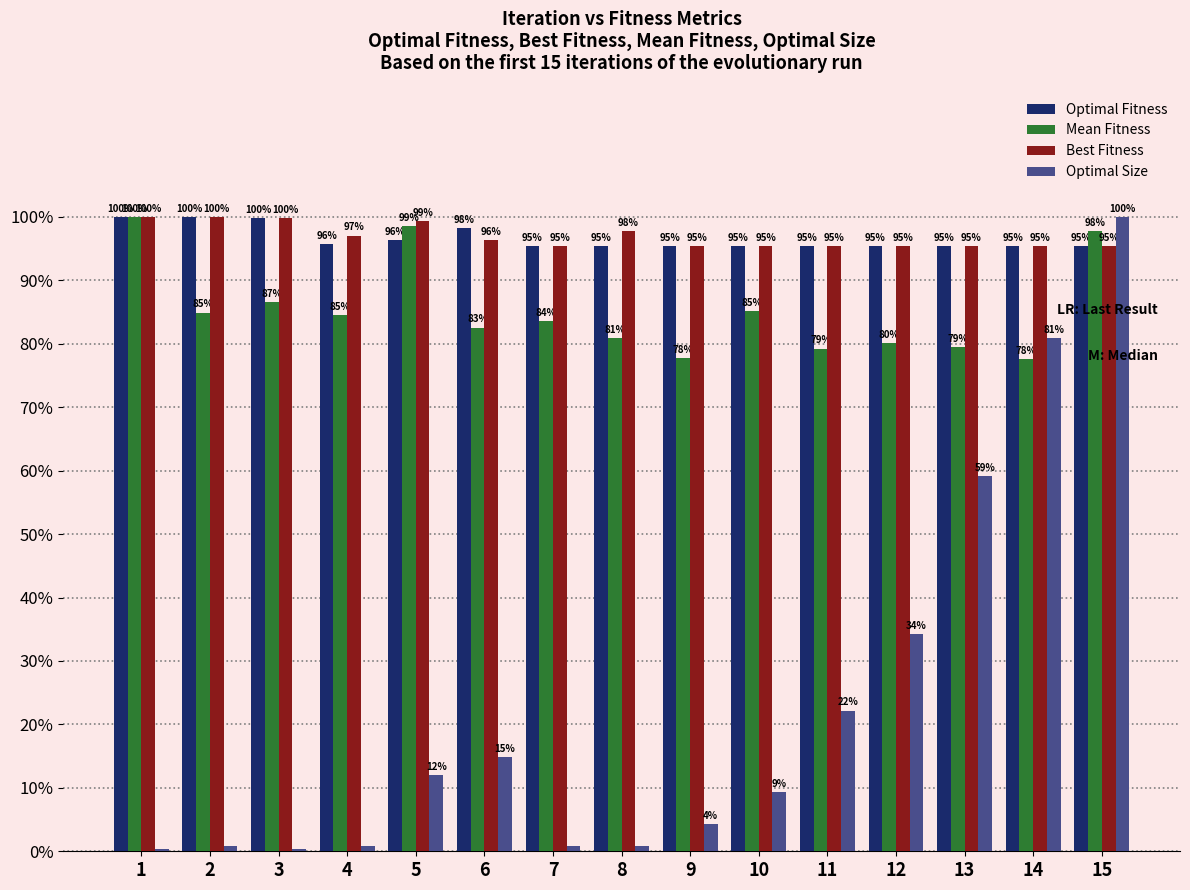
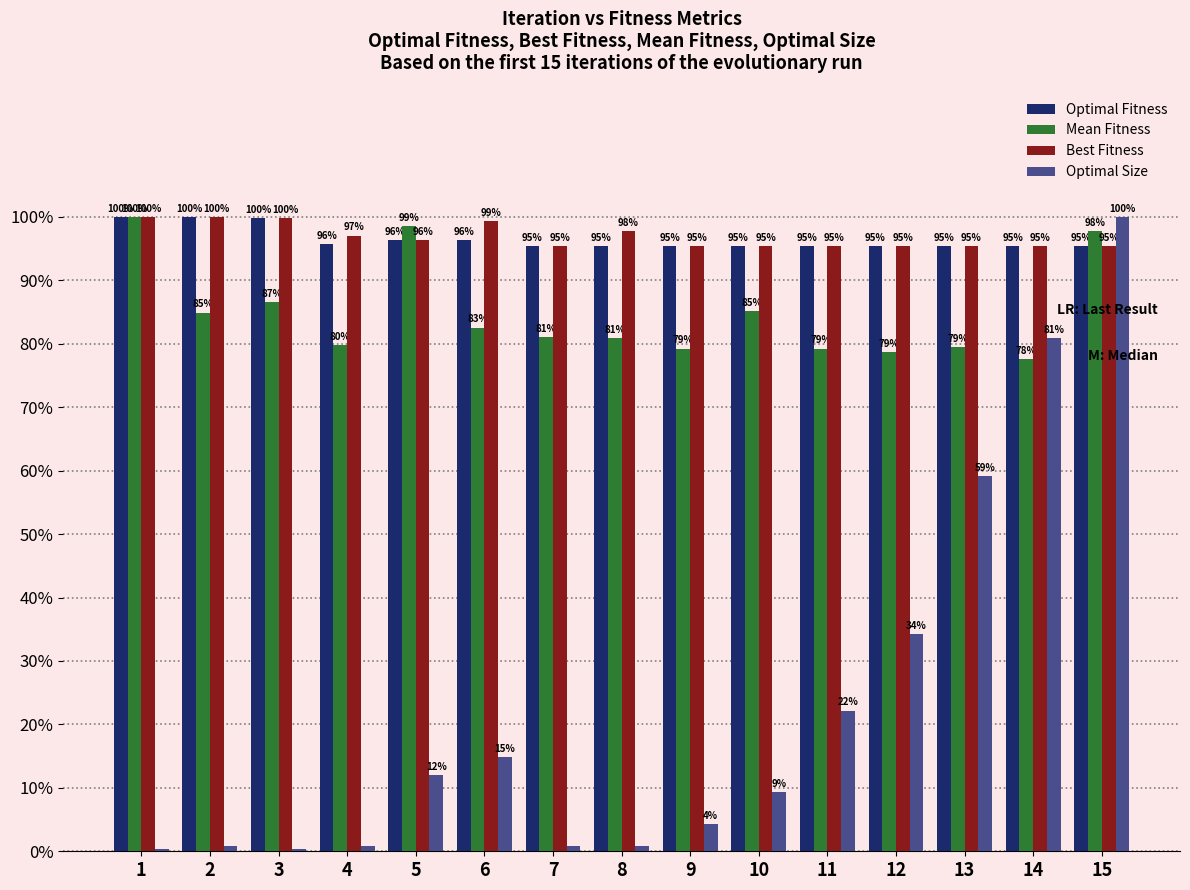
  {
    "Optimal Fitness": {
      "2": "100%",
      "3": "100%",
      "4": "96%",
      "5": "96%",
-     "6": "98%",
+     "6": "96%",
      "7": "95%",
      "8": "95%",
      "9": "95%",
      "10": "95%",
      "11": "95%",
      "12": "95%",
      "13": "95%",
      "14": "95%",
      "15": "95%"
    },
    "Mean Fitness": {
      "2": "85%",
      "3": "87%",
-     "4": "85%",
+     "4": "80%",
      "6": "83%",
-     "7": "84%",
+     "7": "81%",
      "8": "81%",
-     "9": "78%",
+     "9": "79%",
      "10": "85%",
      "11": "79%",
-     "12": "80%",
+     "12": "79%",
      "13": "79%",
      "14": "78%",
      "15": "98%"
    },
    "Best Fitness": {
      "2": "100%",
      "3": "100%",
      "4": "97%",
-     "5": "99%",
-     "6": "96%",
+     "5": "96%",
+     "6": "99%",
      "7": "95%",
      "8": "98%",
      "9": "95%",
      "10": "95%",
      "11": "95%",
      "12": "95%",
      "13": "95%",
      "14": "95%",
      "15": "95%"
    },
    "Optimal Size": {
      "5": "12%",
      "6": "15%",
      "9": "4%",
      "10": "9%",
      "11": "22%",
      "12": "34%",
      "13": "59%",
      "14": "81%",
      "15": "100%"
    }
  }
